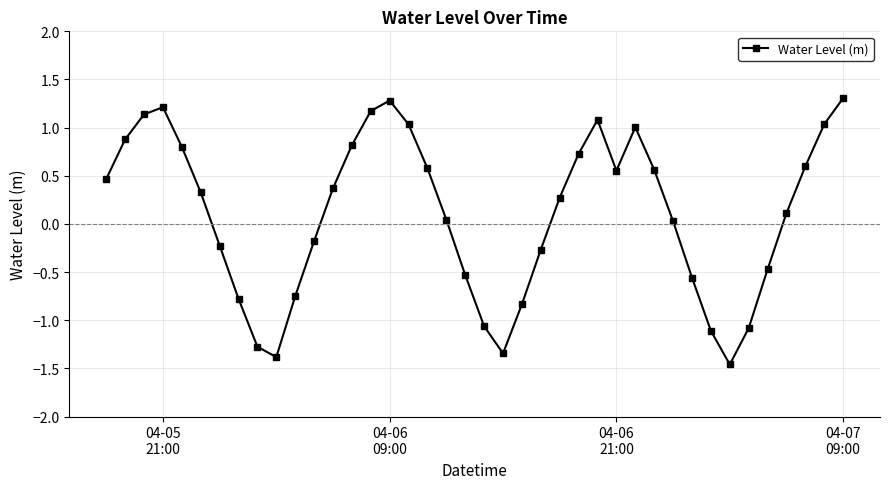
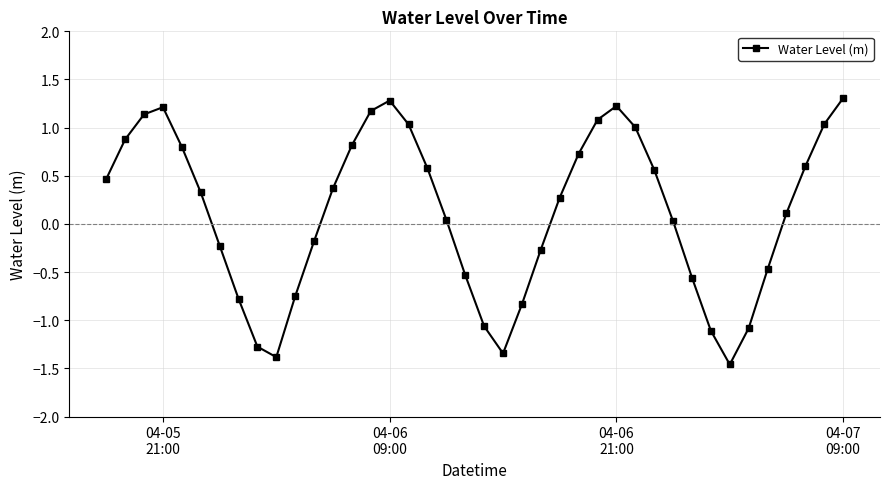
  {
    "04-05 21:00": 1.2,
    "04-06 09:00": 1.3,
-   "04-06 21:00": 0.6,
+   "04-06 21:00": 1.2,
    "04-07 09:00": 1.3
  }
